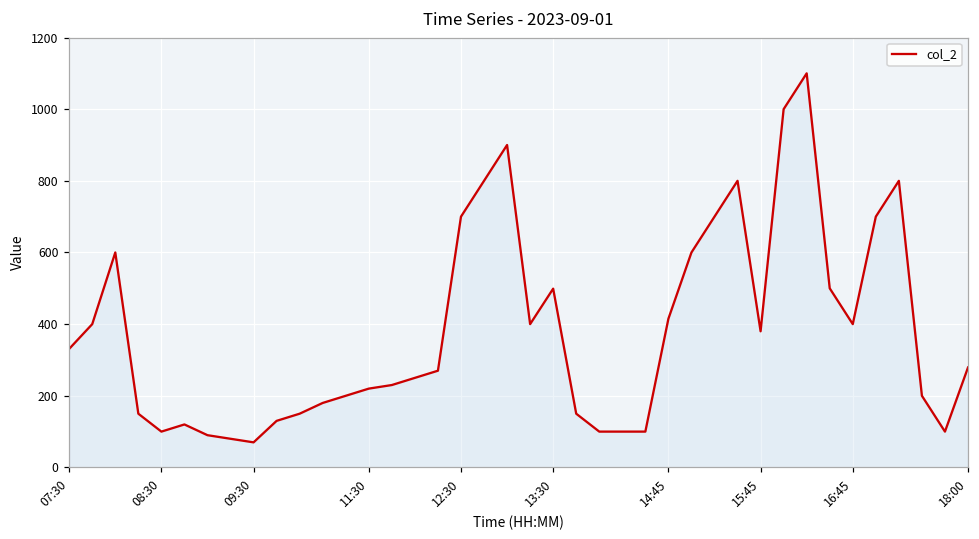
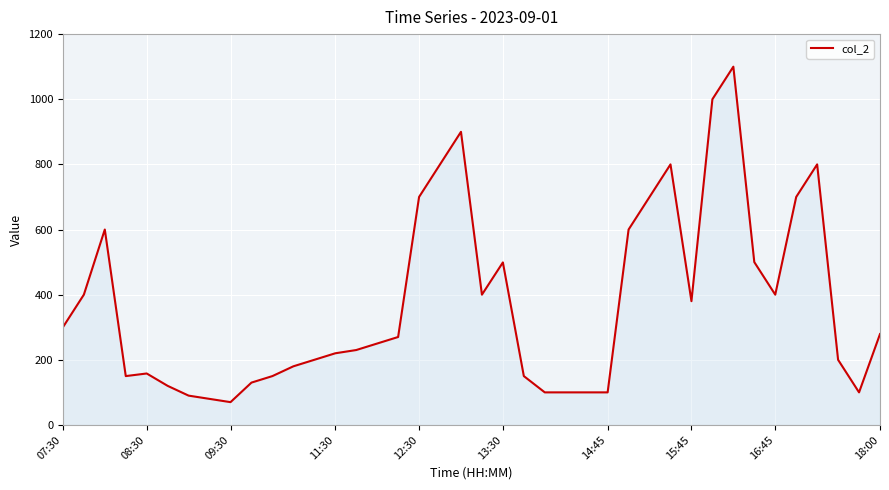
  {
-   "07:30": 330,
-   "08:30": 100,
+   "07:30": 300,
+   "08:30": 160,
    "09:30": 70,
    "11:30": 220,
    "12:30": 700,
    "13:30": 500,
-   "14:45": 420,
+   "14:45": 100,
    "15:45": 380,
    "16:45": 400,
    "18:00": 280
  }
